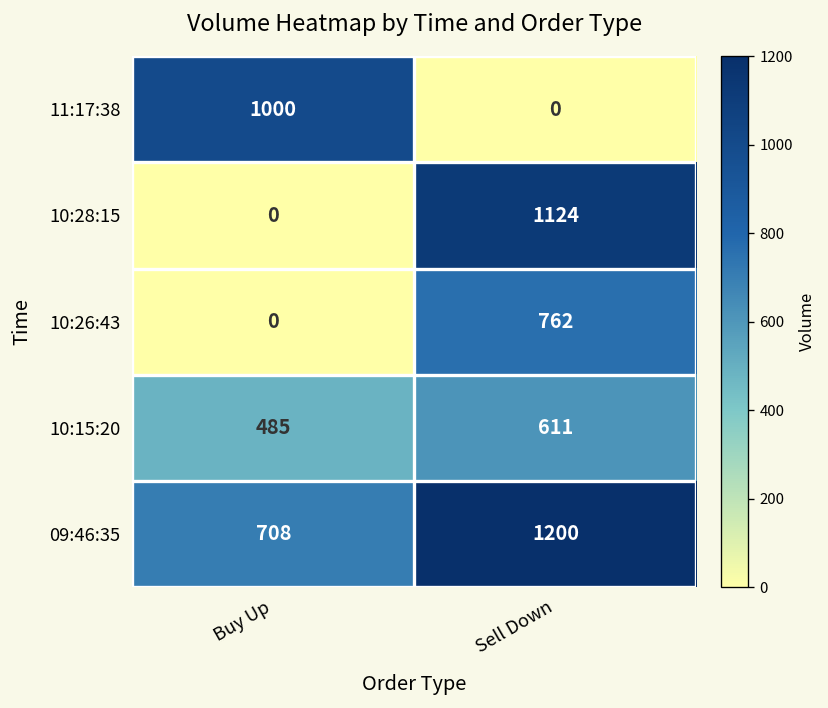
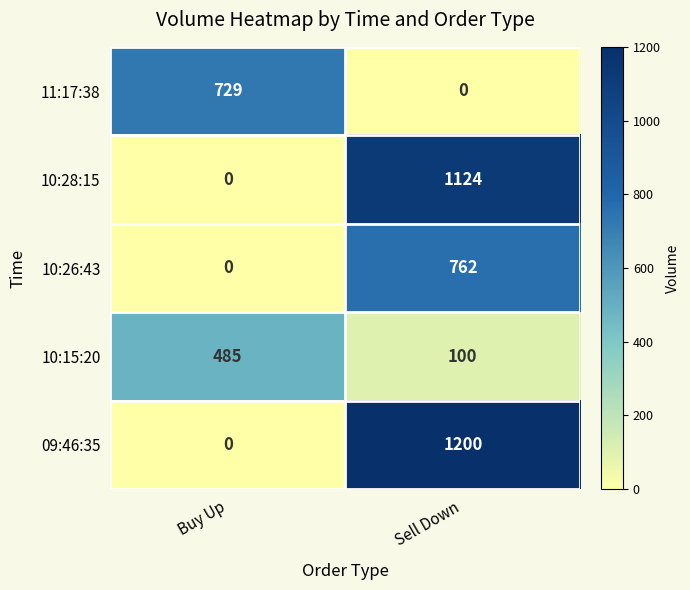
  {
    "11:17:38": {
-     "Buy Up": 1000,
+     "Buy Up": 729,
      "Sell Down": 0
    },
    "10:28:15": {
      "Buy Up": 0,
      "Sell Down": 1124
    },
    "10:26:43": {
      "Buy Up": 0,
      "Sell Down": 762
    },
    "10:15:20": {
      "Buy Up": 485,
-     "Sell Down": 611
+     "Sell Down": 100
    },
    "09:46:35": {
-     "Buy Up": 708,
+     "Buy Up": 0,
      "Sell Down": 1200
    }
  }
